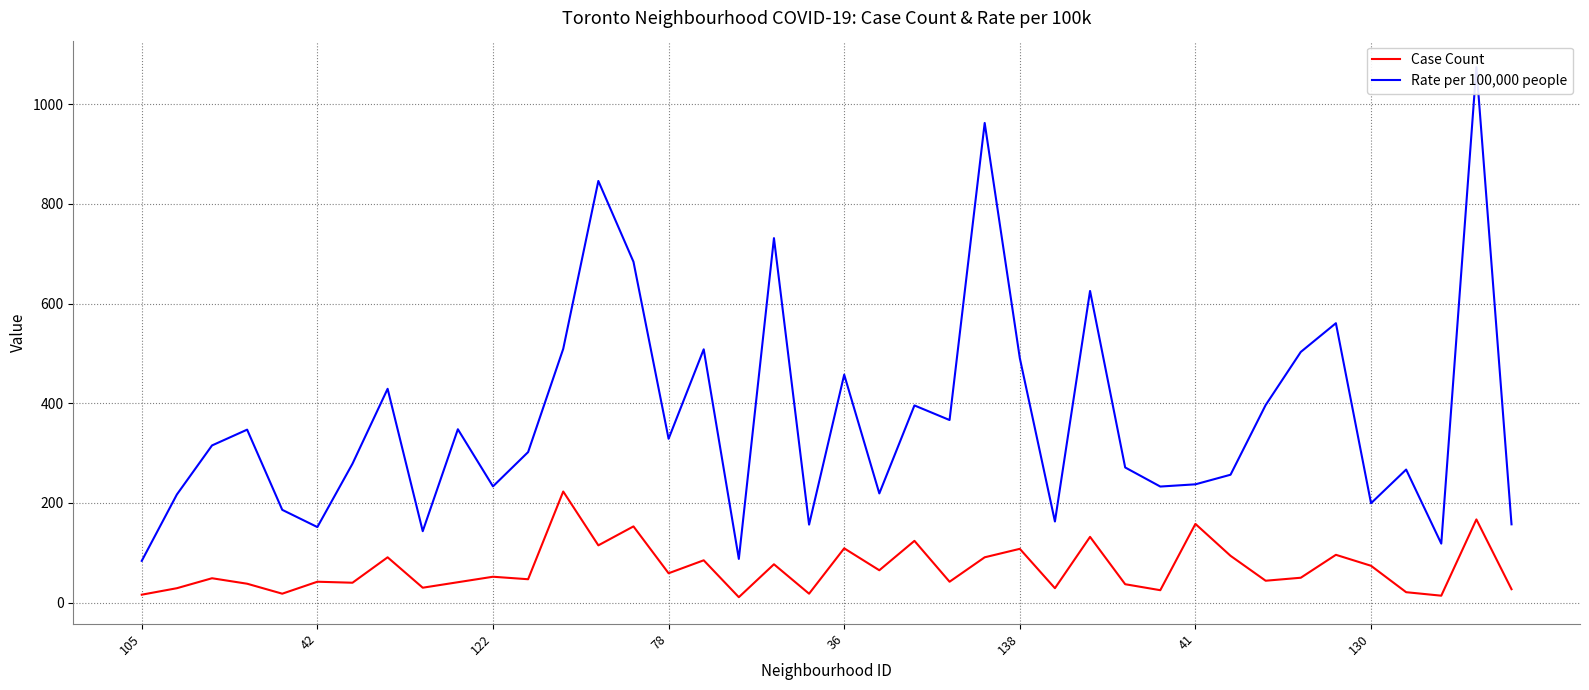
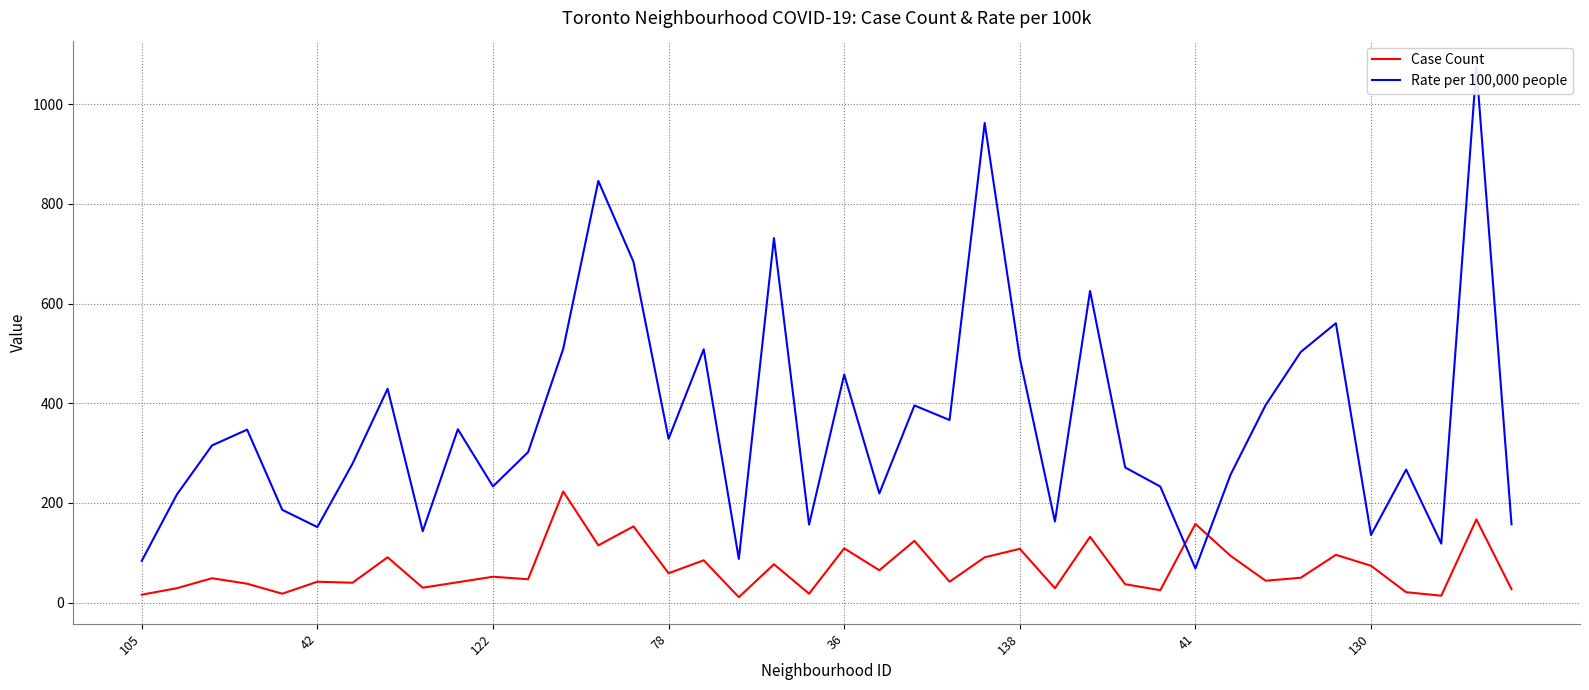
  {
    "Case Count": {
      "105": 20,
      "42": 40,
      "122": 50,
      "78": 60,
      "138": 110,
      "41": 160,
      "130": 70
    },
    "Rate per 100,000 people": {
      "105": 80,
      "42": 150,
      "122": 230,
      "78": 330,
      "138": 490,
-     "41": 240,
-     "130": 200
+     "41": 70,
+     "130": 140
    }
  }
